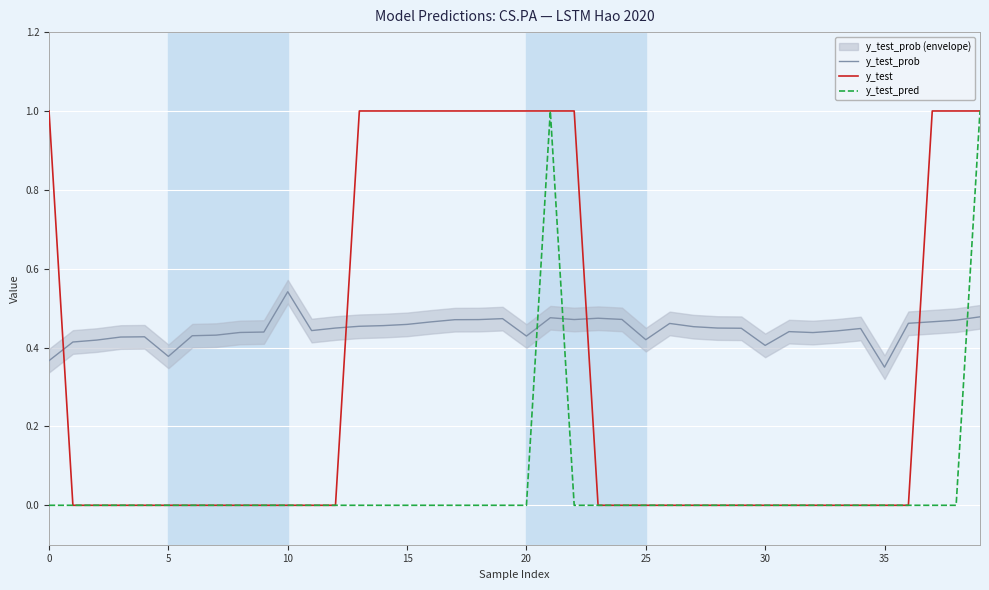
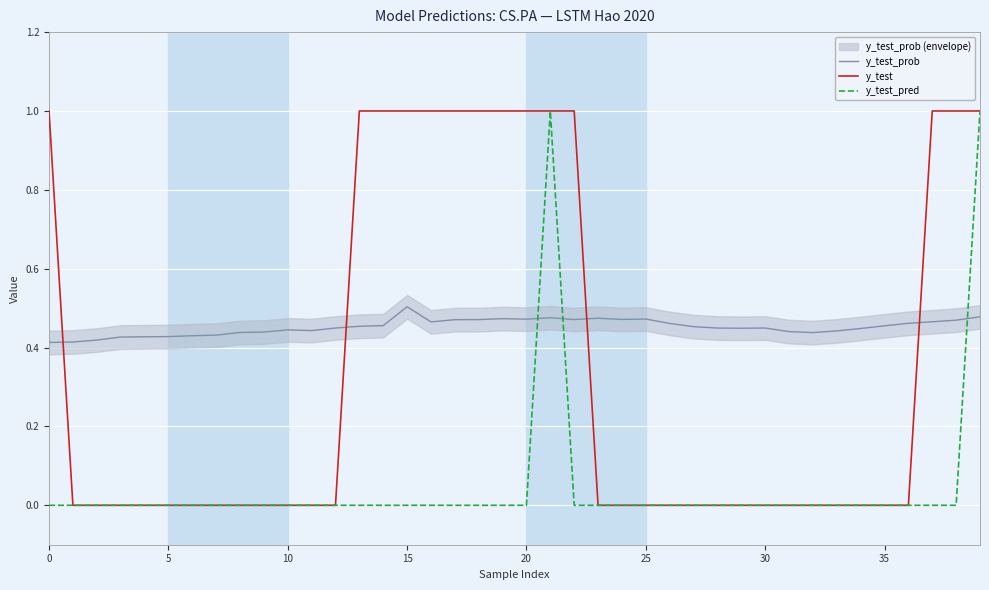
  {
    "y_test_prob": {
-     "0": 0.37,
-     "5": 0.38,
-     "10": 0.54,
-     "15": 0.46,
-     "20": 0.43,
-     "25": 0.42,
-     "30": 0.41,
-     "35": 0.35
+     "0": 0.41,
+     "5": 0.43,
+     "10": 0.44,
+     "15": 0.50,
+     "20": 0.47,
+     "25": 0.47,
+     "30": 0.45,
+     "35": 0.46
    },
    "y_test": {
      "0": 1.00,
      "15": 1.00,
      "20": 1.00
    },
    "y_test_pred": {
      "0": 0.00,
      "15": 0.00,
      "20": 0.00
    }
  }
